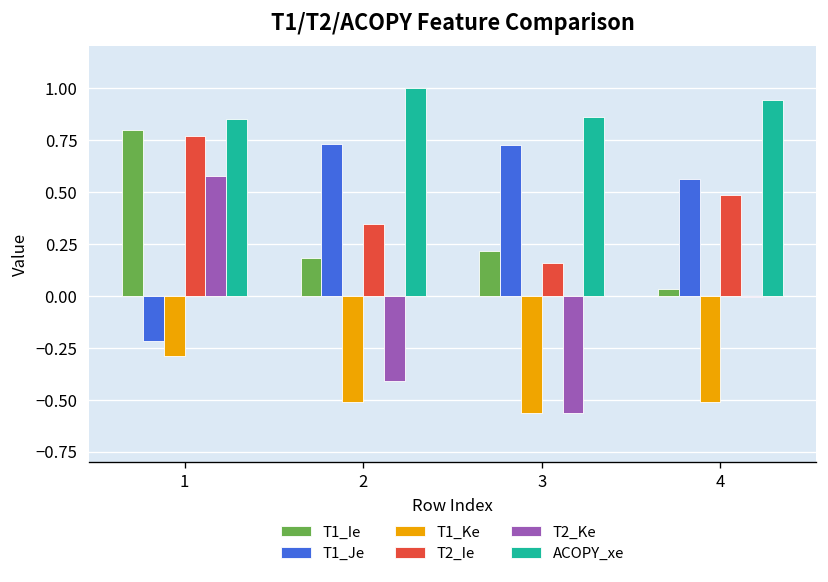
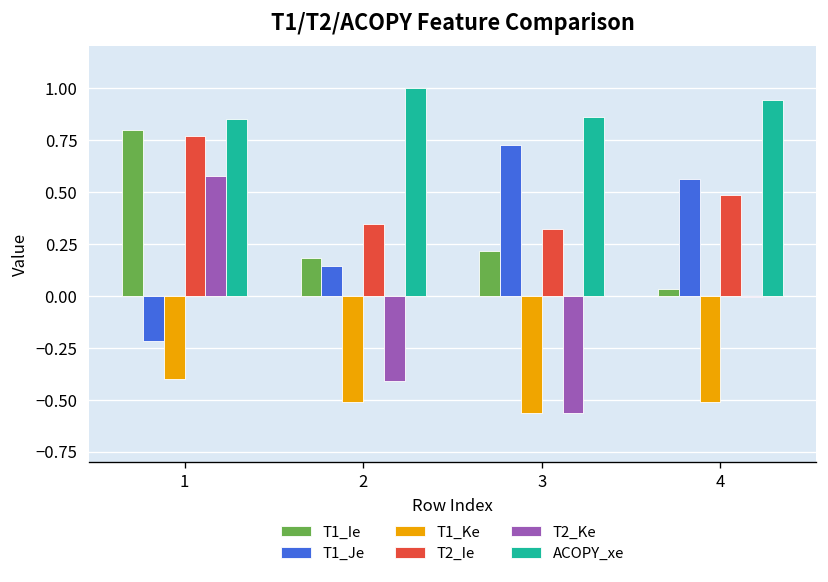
  {
    "T1_Ie": {
      "1": 0.79,
      "2": 0.18,
      "3": 0.21,
      "4": 0.03
    },
    "T1_Je": {
      "1": -0.22,
-     "2": 0.73,
+     "2": 0.14,
      "3": 0.72,
      "4": 0.56
    },
    "T1_Ke": {
-     "1": -0.29,
+     "1": -0.40,
      "2": -0.51,
      "3": -0.57,
      "4": -0.51
    },
    "T2_Ie": {
      "1": 0.77,
      "2": 0.35,
-     "3": 0.16,
+     "3": 0.32,
      "4": 0.48
    },
    "T2_Ke": {
      "1": 0.57,
      "2": -0.41,
      "3": -0.57
    },
    "ACOPY_xe": {
      "1": 0.85,
      "2": 1.00,
      "3": 0.86,
      "4": 0.94
    }
  }
